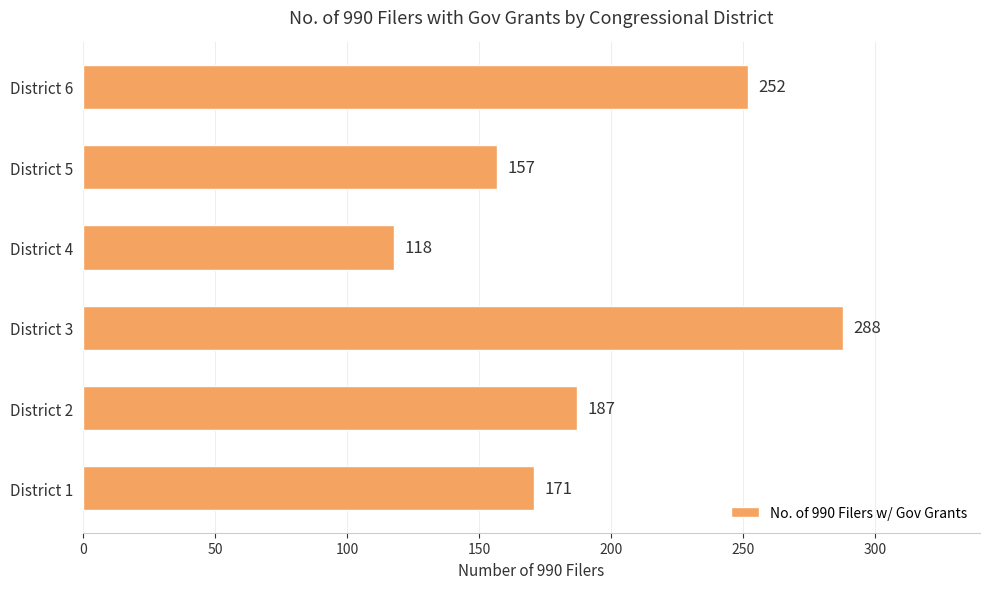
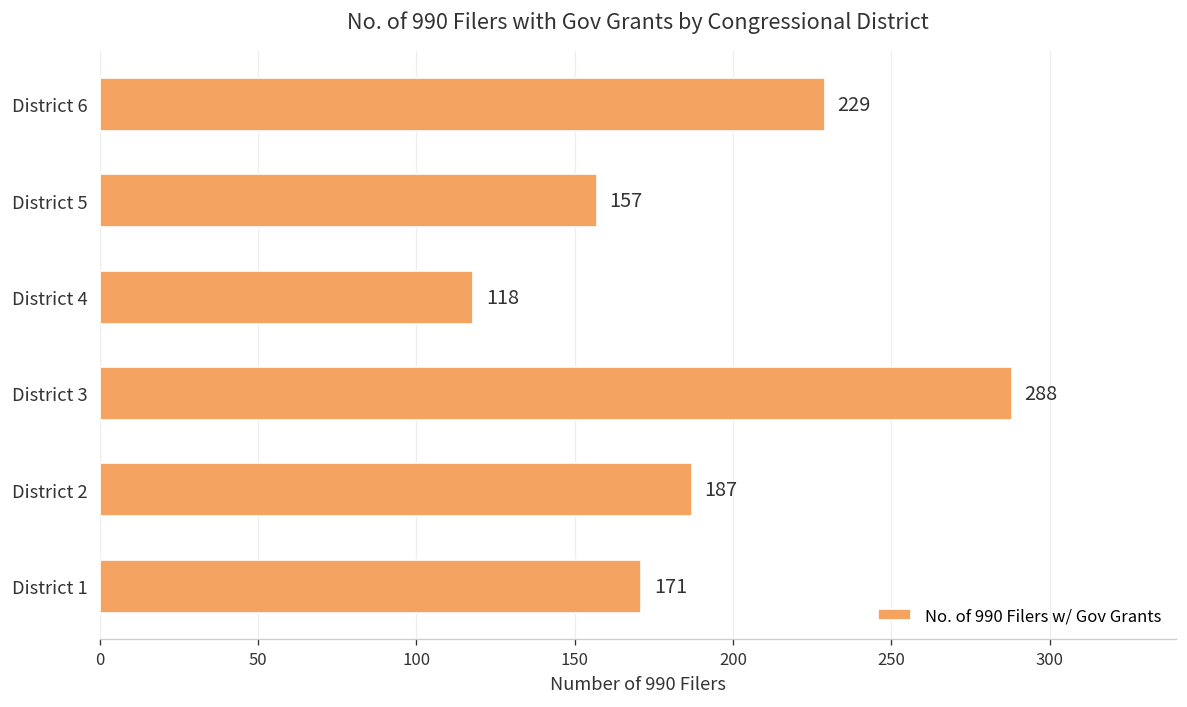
  {
-   "District 6": 252,
+   "District 6": 229,
    "District 5": 157,
    "District 4": 118,
    "District 3": 288,
    "District 2": 187,
    "District 1": 171
  }
